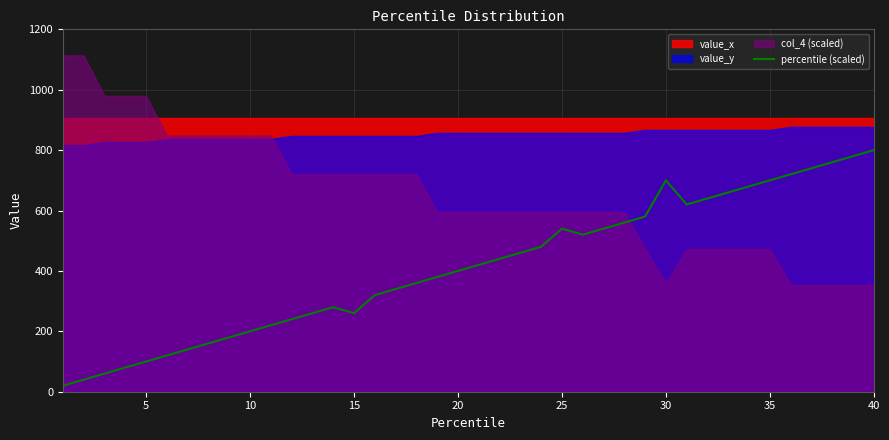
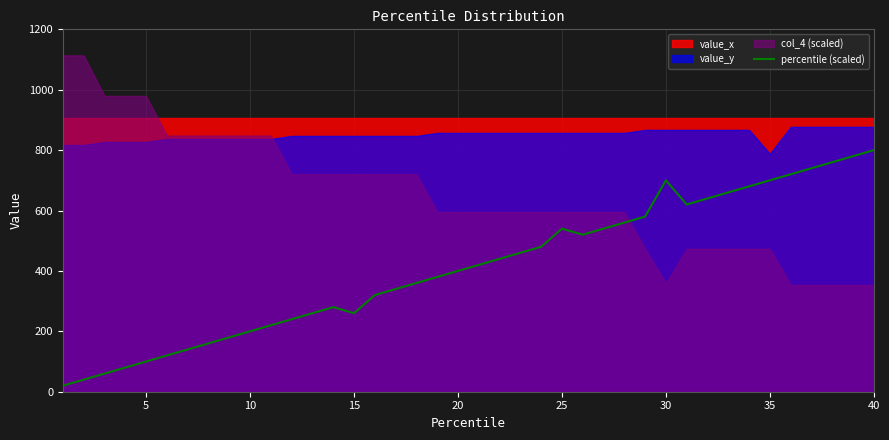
  {
    "percentile (scaled)": {
      "5": 100,
      "10": 200,
      "15": 260,
      "20": 400,
      "25": 540,
      "30": 700,
      "35": 700,
      "40": 800
    },
    "value_x": {
      "5": 910,
      "10": 910,
      "15": 910,
      "20": 910,
      "25": 910,
      "30": 910,
      "35": 910,
      "40": 910
    },
    "value_y": {
      "5": 830,
      "10": 840,
      "15": 850,
      "20": 860,
      "25": 860,
      "30": 870,
-     "35": 870,
+     "35": 790,
      "40": 880
    },
    "col_4 (scaled)": {
      "5": 980,
      "10": 850,
      "15": 720,
      "20": 600,
      "25": 600,
      "30": 360,
      "35": 470,
      "40": 350
    }
  }
